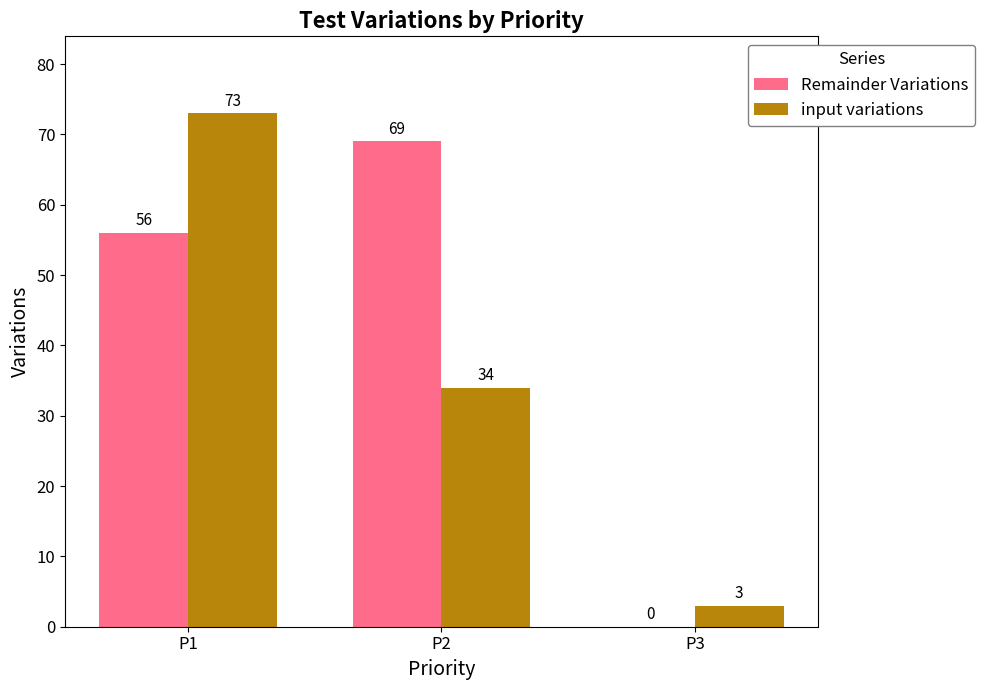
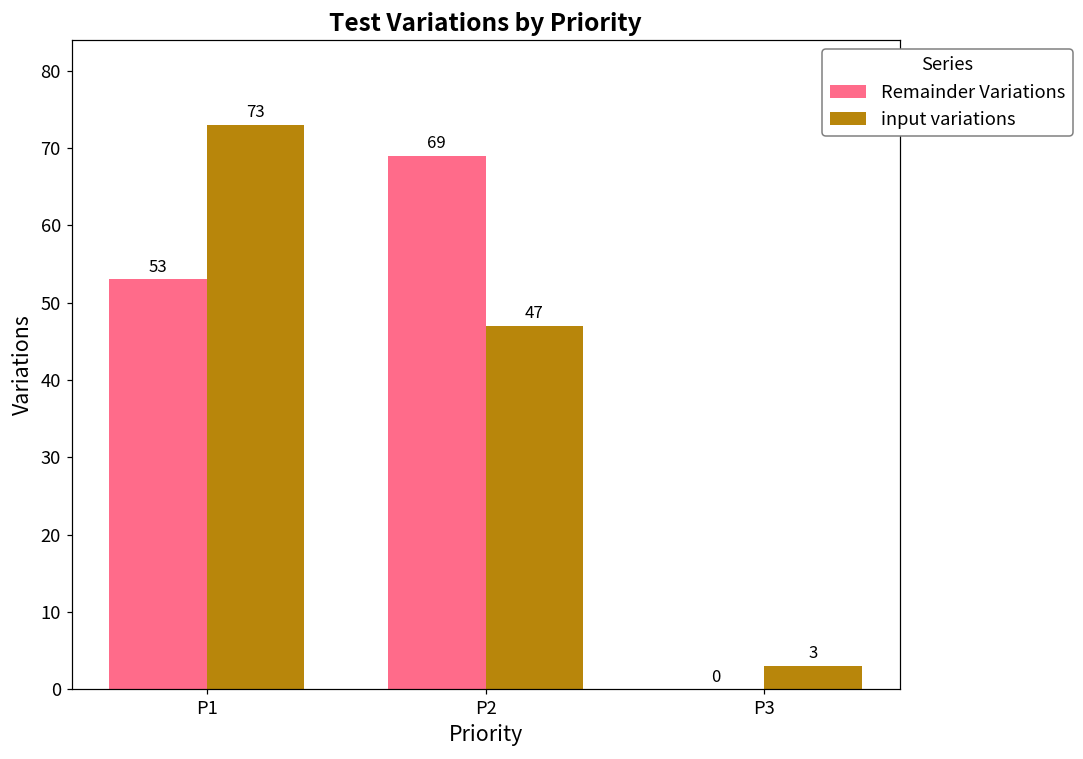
  {
    "Remainder Variations": {
-     "P1": 56,
+     "P1": 53,
      "P2": 69,
      "P3": 0
    },
    "input variations": {
      "P1": 73,
-     "P2": 34,
+     "P2": 47,
      "P3": 3
    }
  }
